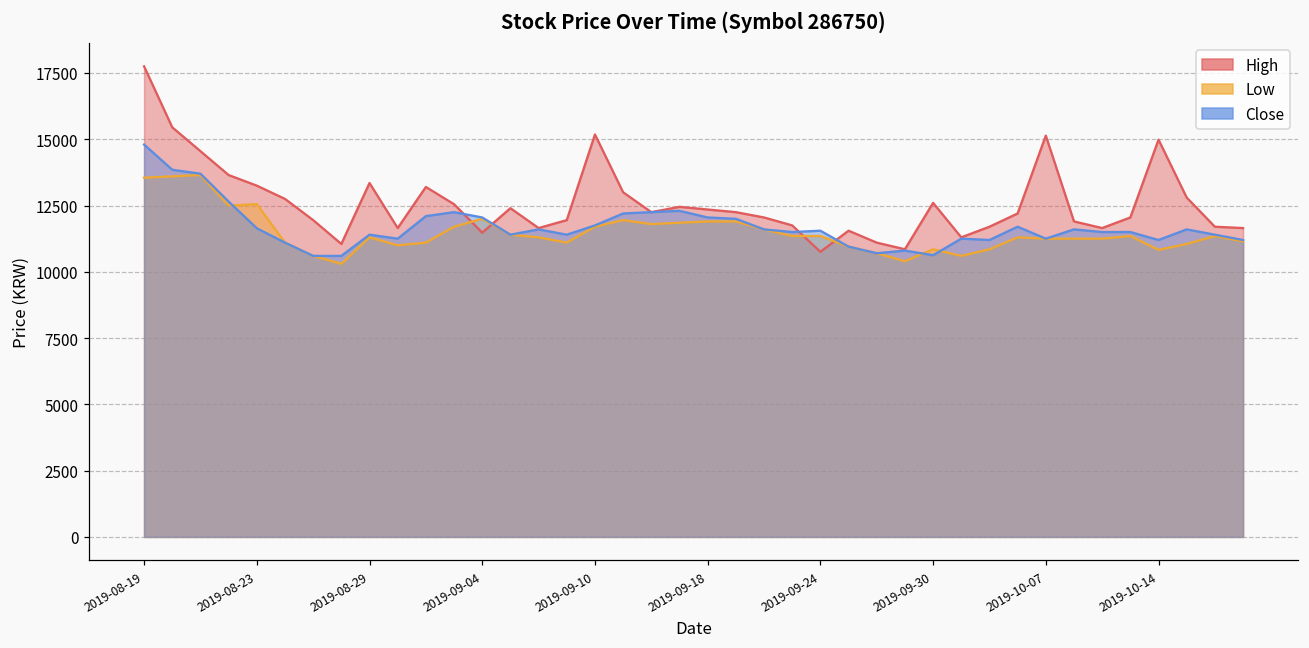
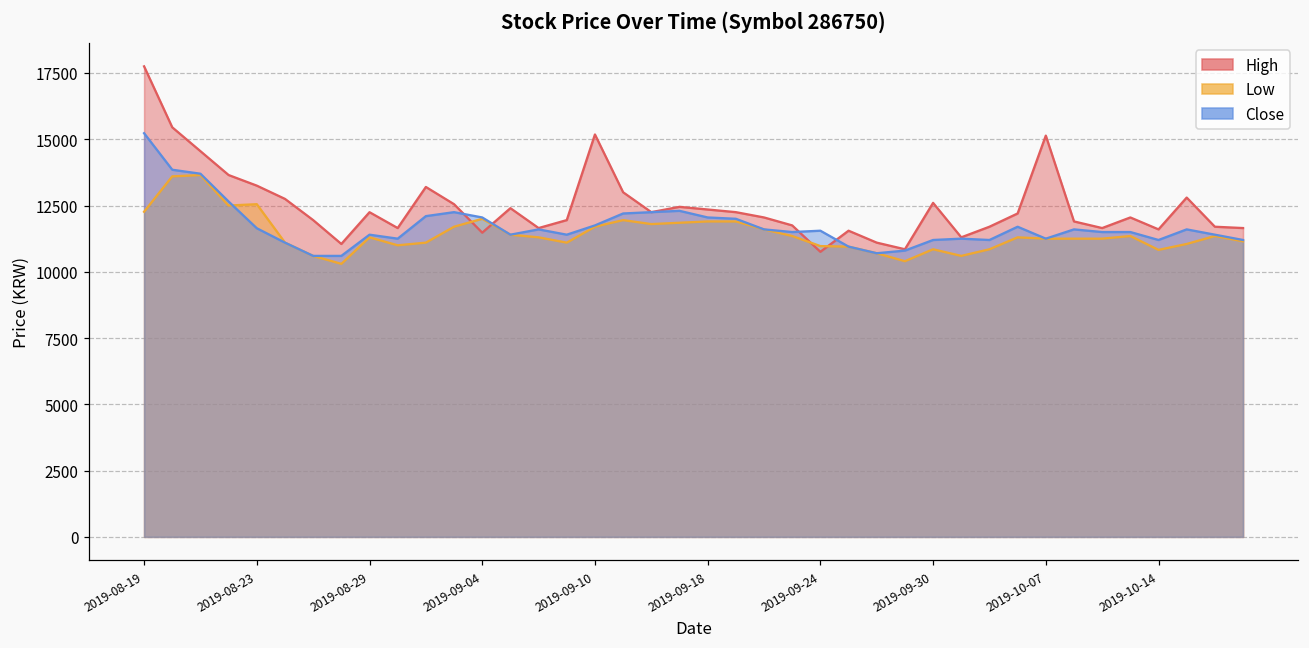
  {
    "High": {
      "2019-08-19": 17800,
      "2019-08-23": 13300,
-     "2019-08-29": 13400,
+     "2019-08-29": 12200,
      "2019-09-04": 11500,
      "2019-09-10": 15200,
      "2019-09-18": 12400,
      "2019-09-24": 10800,
      "2019-09-30": 12600,
      "2019-10-07": 15100,
-     "2019-10-14": 15000
+     "2019-10-14": 11600
    },
    "Low": {
-     "2019-08-19": 13600,
+     "2019-08-19": 12300,
      "2019-08-23": 12600,
      "2019-09-18": 11900,
-     "2019-09-24": 11400,
+     "2019-09-24": 11000,
      "2019-09-30": 10900,
      "2019-10-14": 10800
    },
    "Close": {
-     "2019-08-19": 14800,
+     "2019-08-19": 15200,
      "2019-08-23": 11600,
      "2019-09-18": 12100,
      "2019-09-24": 11600,
-     "2019-09-30": 10600,
+     "2019-09-30": 11200,
      "2019-10-14": 11200
    }
  }
